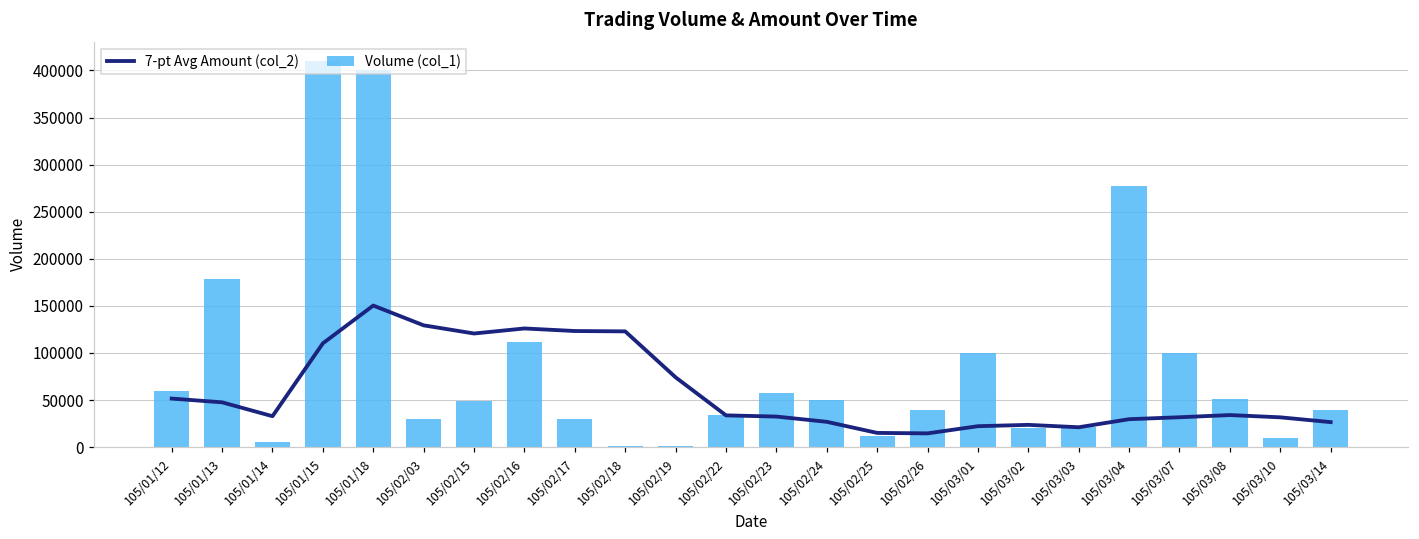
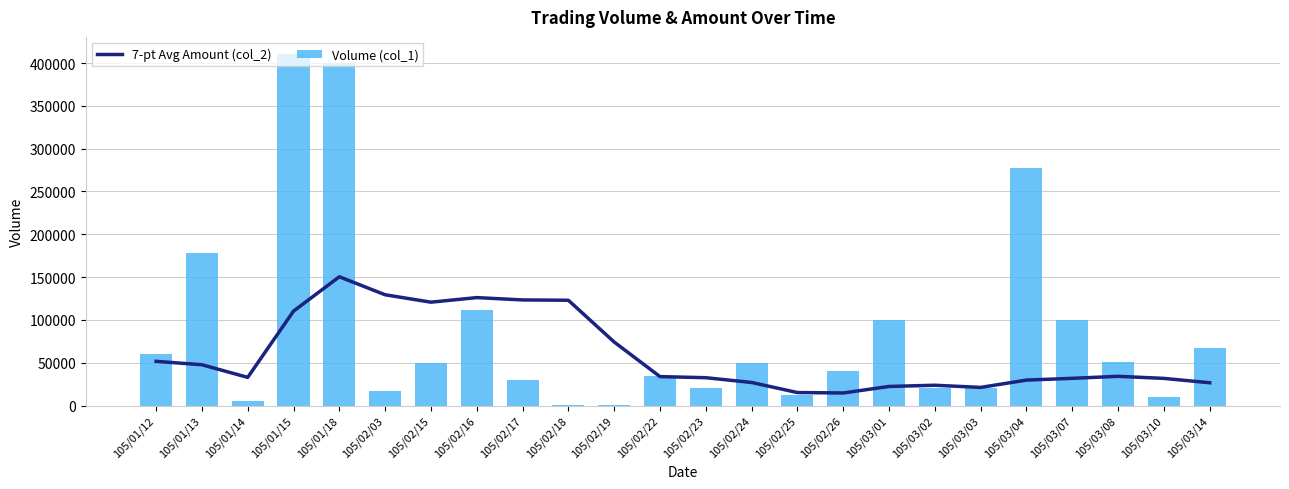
  {
    "7-pt Avg Amount (col_2)": {
      "105/01/12": 50000,
      "105/01/13": 50000,
      "105/01/14": 30000,
      "105/01/15": 110000,
      "105/01/18": 150000,
      "105/02/03": 130000,
      "105/02/15": 120000,
      "105/02/16": 130000,
      "105/02/17": 120000,
      "105/02/18": 120000,
      "105/02/19": 70000,
      "105/02/22": 30000,
      "105/02/23": 30000,
      "105/02/24": 30000,
      "105/02/25": 20000,
      "105/02/26": 10000,
      "105/03/01": 20000,
      "105/03/02": 20000,
      "105/03/03": 20000,
      "105/03/04": 30000,
      "105/03/07": 30000,
      "105/03/08": 30000,
      "105/03/10": 30000,
      "105/03/14": 30000
    },
    "Volume (col_1)": {
      "105/01/12": 60000,
      "105/01/13": 180000,
      "105/01/14": 10000,
-     "105/02/03": 30000,
+     "105/02/03": 20000,
      "105/02/15": 50000,
      "105/02/16": 110000,
      "105/02/17": 30000,
      "105/02/22": 30000,
-     "105/02/23": 60000,
+     "105/02/23": 20000,
      "105/02/24": 50000,
      "105/02/25": 10000,
      "105/02/26": 40000,
      "105/03/01": 100000,
      "105/03/02": 20000,
      "105/03/03": 20000,
      "105/03/04": 280000,
      "105/03/07": 100000,
      "105/03/08": 50000,
      "105/03/10": 10000,
-     "105/03/14": 40000
+     "105/03/14": 70000
    }
  }
